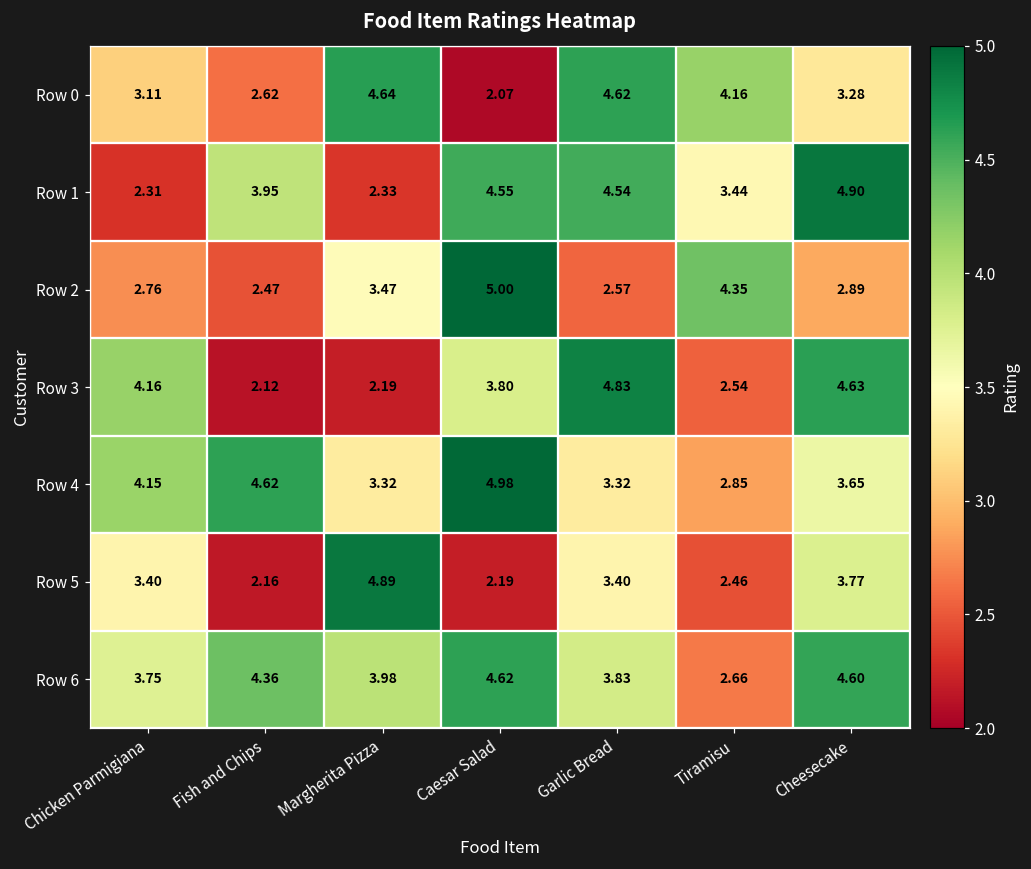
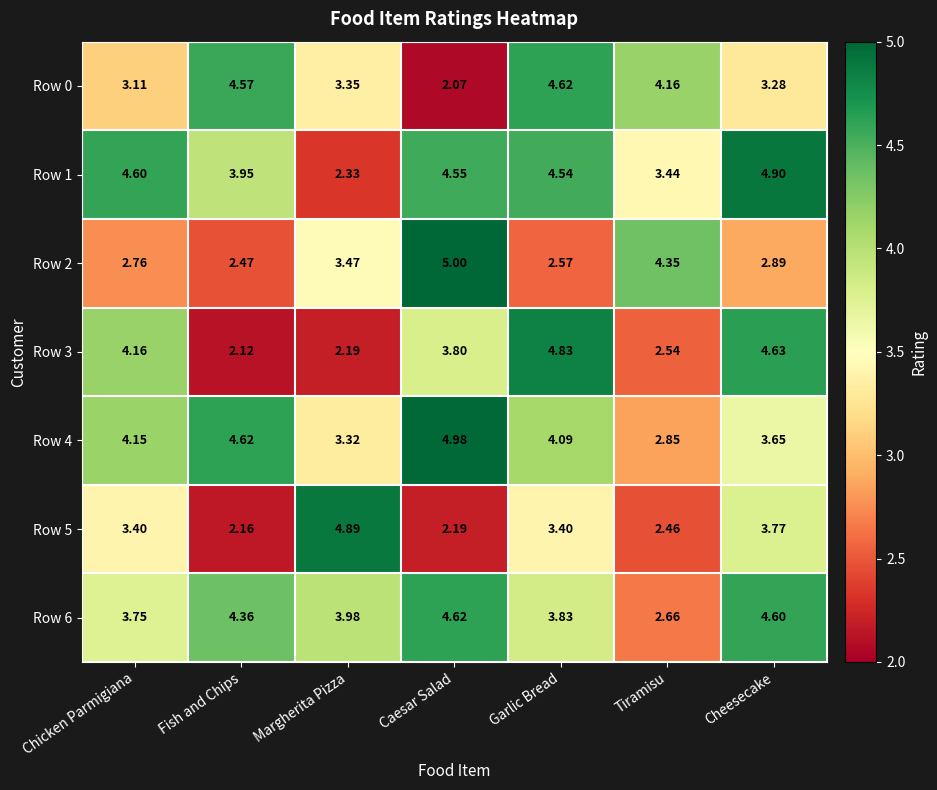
  {
    "Row 0": {
      "Chicken Parmigiana": 3.11,
-     "Fish and Chips": 2.62,
-     "Margherita Pizza": 4.64,
+     "Fish and Chips": 4.57,
+     "Margherita Pizza": 3.35,
      "Caesar Salad": 2.07,
      "Garlic Bread": 4.62,
      "Tiramisu": 4.16,
      "Cheesecake": 3.28
    },
    "Row 1": {
-     "Chicken Parmigiana": 2.31,
+     "Chicken Parmigiana": 4.60,
      "Fish and Chips": 3.95,
      "Margherita Pizza": 2.33,
      "Caesar Salad": 4.55,
      "Garlic Bread": 4.54,
      "Tiramisu": 3.44,
      "Cheesecake": 4.90
    },
    "Row 2": {
      "Chicken Parmigiana": 2.76,
      "Fish and Chips": 2.47,
      "Margherita Pizza": 3.47,
      "Caesar Salad": 5.00,
      "Garlic Bread": 2.57,
      "Tiramisu": 4.35,
      "Cheesecake": 2.89
    },
    "Row 3": {
      "Chicken Parmigiana": 4.16,
      "Fish and Chips": 2.12,
      "Margherita Pizza": 2.19,
      "Caesar Salad": 3.80,
      "Garlic Bread": 4.83,
      "Tiramisu": 2.54,
      "Cheesecake": 4.63
    },
    "Row 4": {
      "Chicken Parmigiana": 4.15,
      "Fish and Chips": 4.62,
      "Margherita Pizza": 3.32,
      "Caesar Salad": 4.98,
-     "Garlic Bread": 3.32,
+     "Garlic Bread": 4.09,
      "Tiramisu": 2.85,
      "Cheesecake": 3.65
    },
    "Row 5": {
      "Chicken Parmigiana": 3.40,
      "Fish and Chips": 2.16,
      "Margherita Pizza": 4.89,
      "Caesar Salad": 2.19,
      "Garlic Bread": 3.40,
      "Tiramisu": 2.46,
      "Cheesecake": 3.77
    },
    "Row 6": {
      "Chicken Parmigiana": 3.75,
      "Fish and Chips": 4.36,
      "Margherita Pizza": 3.98,
      "Caesar Salad": 4.62,
      "Garlic Bread": 3.83,
      "Tiramisu": 2.66,
      "Cheesecake": 4.60
    }
  }
